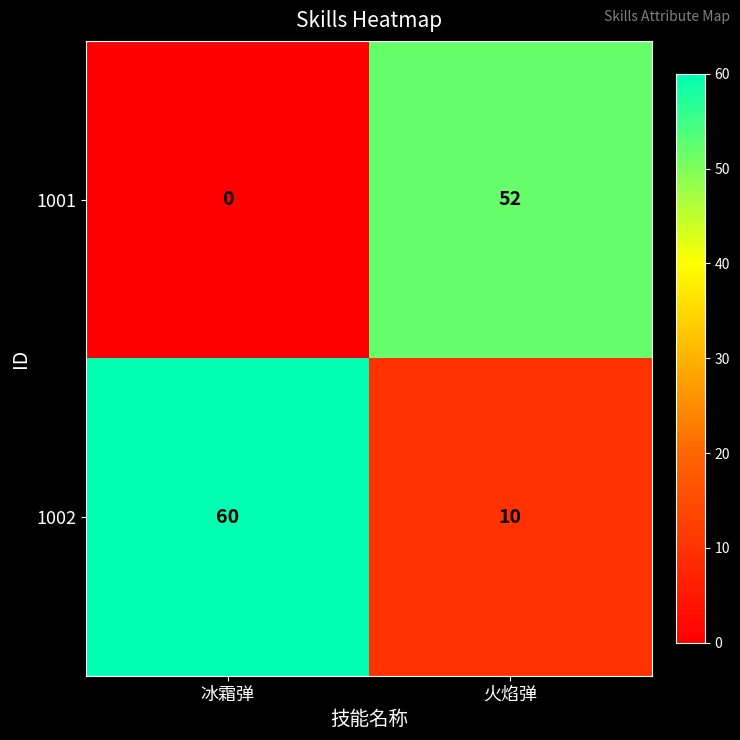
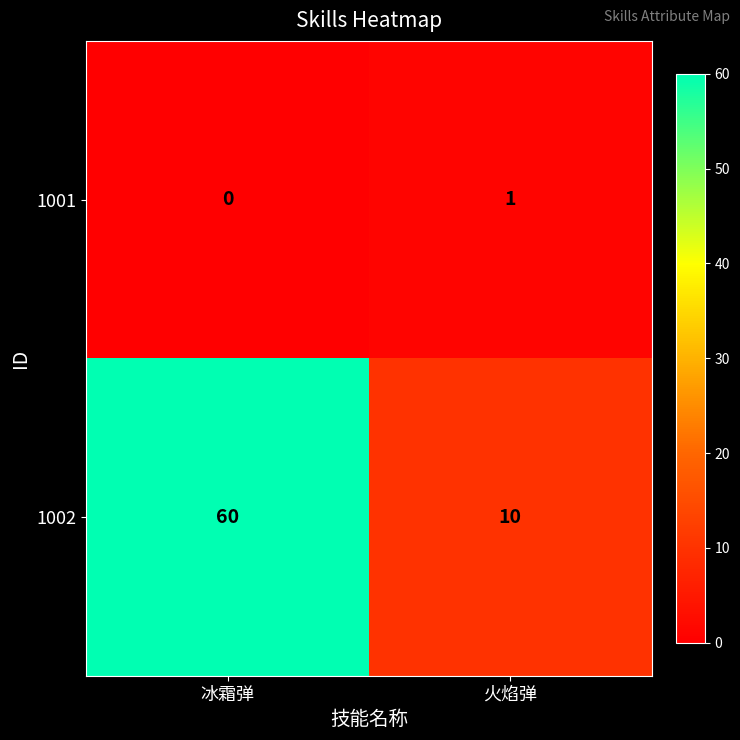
  {
    "1001": {
      "冰霜弹": 0,
-     "火焰弹": 52
+     "火焰弹": 1
    },
    "1002": {
      "冰霜弹": 60,
      "火焰弹": 10
    }
  }
